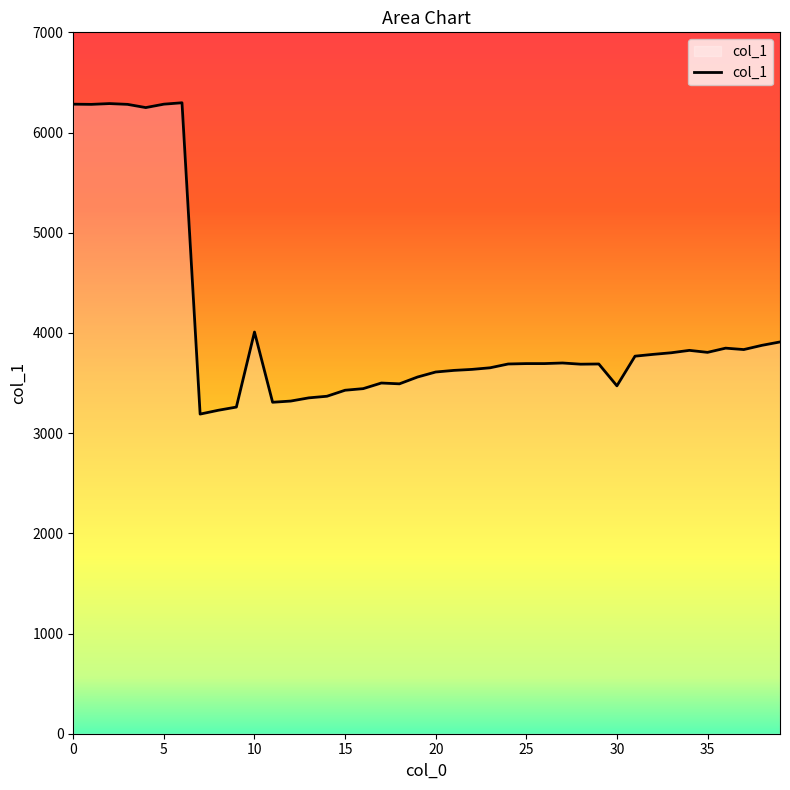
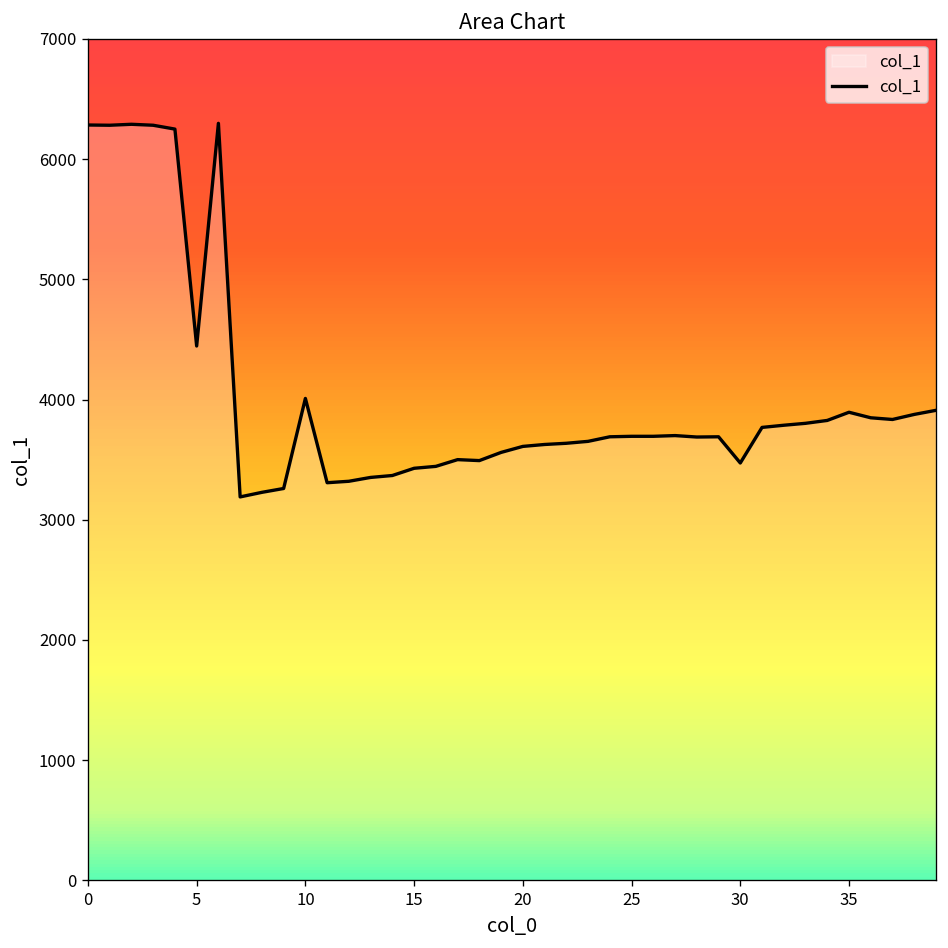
  {
    "0": 6280,
-   "5": 6280,
+   "5": 4450,
    "10": 4010,
    "15": 3430,
    "20": 3610,
    "25": 3690,
    "30": 3470,
-   "35": 3810
+   "35": 3890
  }
